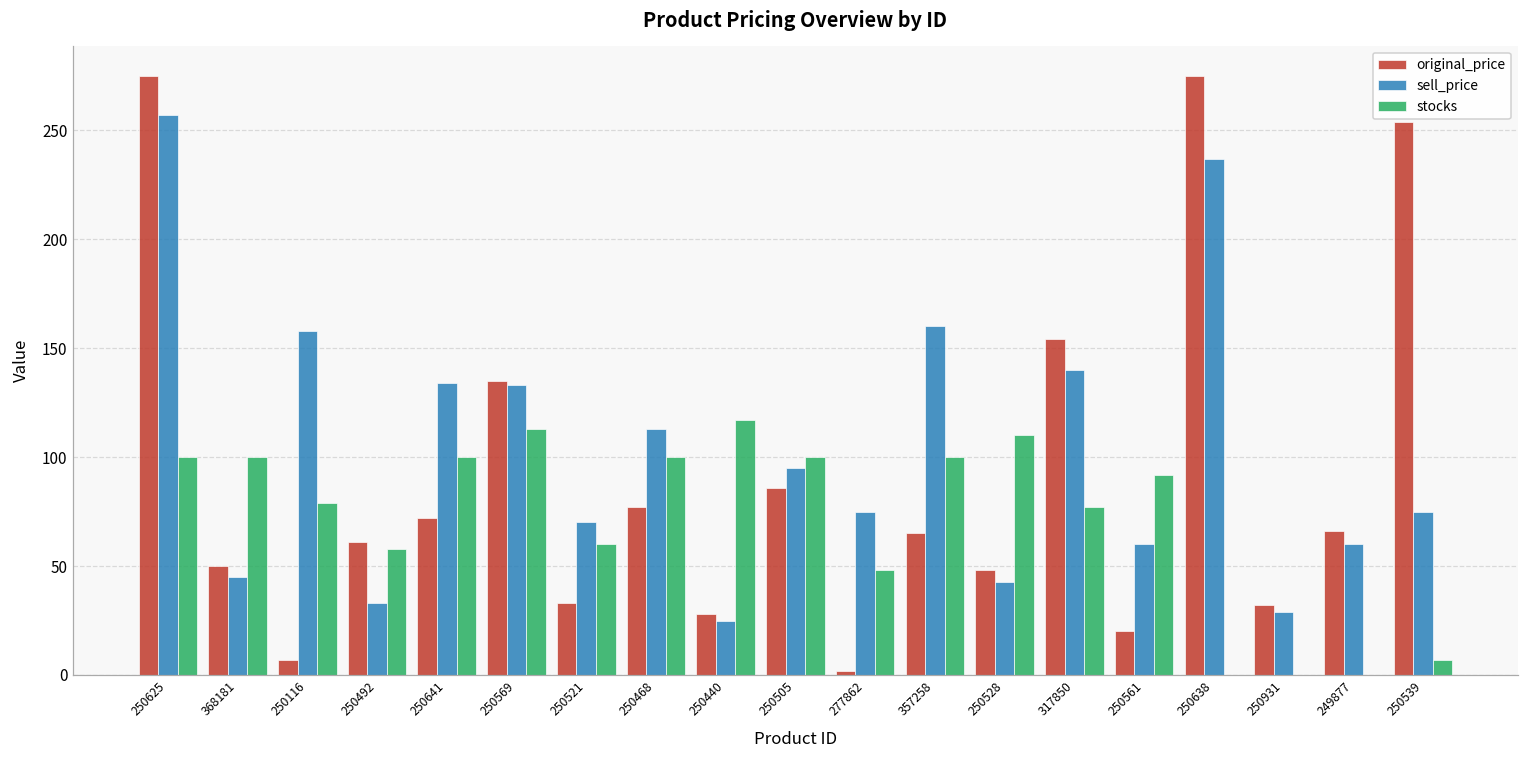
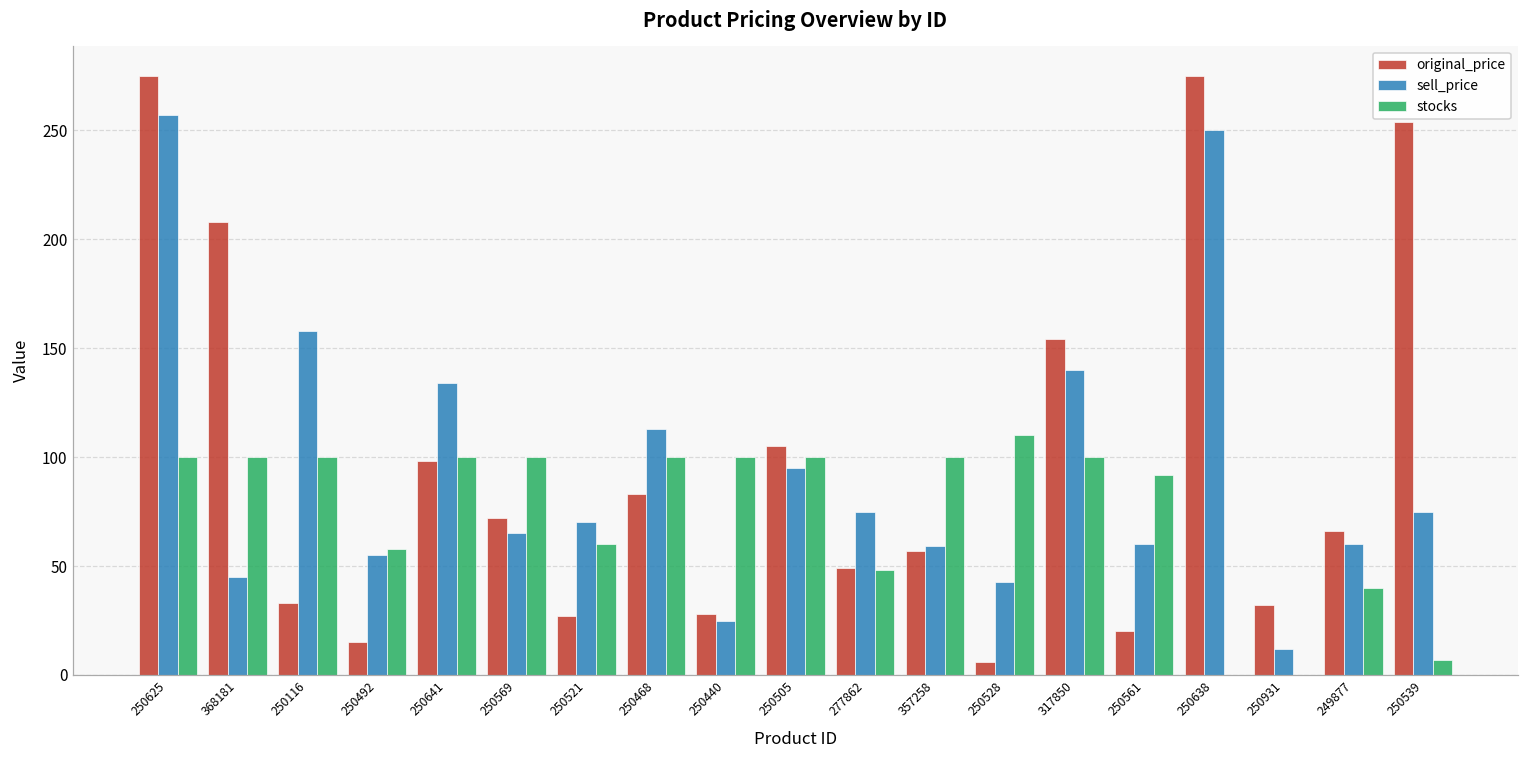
  {
    "original_price": {
      "250625": 275,
-     "368181": 50,
-     "250116": 7,
-     "250492": 61,
-     "250641": 72,
-     "250569": 135,
-     "250521": 33,
-     "250468": 77,
+     "368181": 208,
+     "250116": 33,
+     "250492": 15,
+     "250641": 98,
+     "250569": 72,
+     "250521": 27,
+     "250468": 83,
      "250440": 28,
-     "250505": 86,
-     "277862": 2,
-     "357258": 65,
-     "250528": 48,
+     "250505": 105,
+     "277862": 49,
+     "357258": 57,
+     "250528": 6,
      "317850": 154,
      "250561": 20,
      "250638": 275,
      "250931": 32,
      "249877": 66,
      "250539": 254
    },
    "sell_price": {
      "250625": 257,
      "368181": 45,
      "250116": 158,
-     "250492": 33,
+     "250492": 55,
      "250641": 134,
-     "250569": 133,
+     "250569": 65,
      "250521": 70,
      "250468": 113,
      "250440": 25,
      "250505": 95,
      "277862": 75,
-     "357258": 160,
+     "357258": 59,
      "250528": 43,
      "317850": 140,
      "250561": 60,
-     "250638": 237,
-     "250931": 29,
+     "250638": 250,
+     "250931": 12,
      "249877": 60,
      "250539": 75
    },
    "stocks": {
      "250625": 100,
      "368181": 100,
-     "250116": 79,
+     "250116": 100,
      "250492": 58,
      "250641": 100,
-     "250569": 113,
+     "250569": 100,
      "250521": 60,
      "250468": 100,
-     "250440": 117,
+     "250440": 100,
      "250505": 100,
      "277862": 48,
      "357258": 100,
      "250528": 110,
-     "317850": 77,
+     "317850": 100,
      "250561": 92,
      "250638": 0,
      "250931": 0,
-     "249877": 0,
+     "249877": 40,
      "250539": 7
    }
  }
